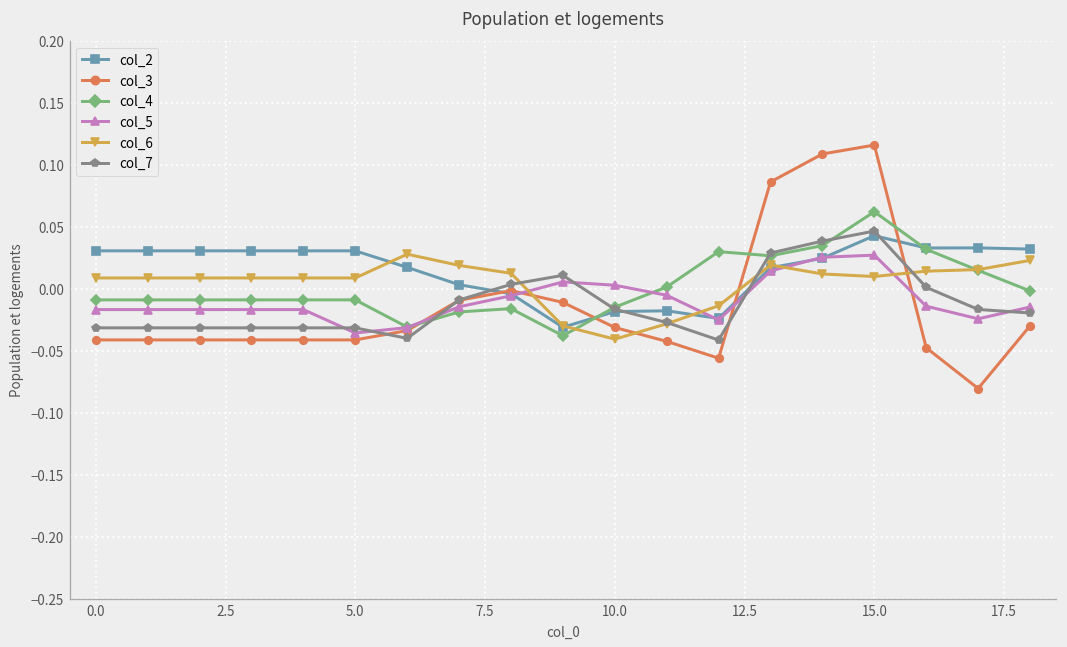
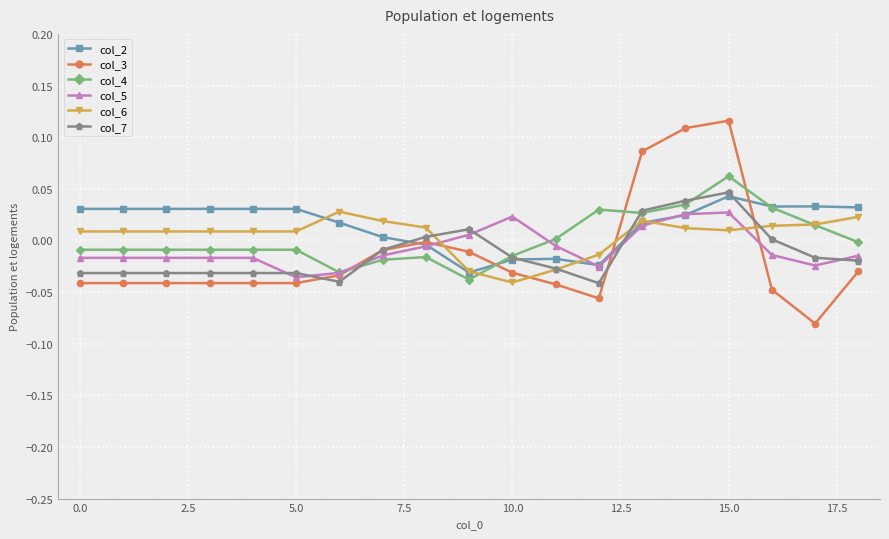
  {
    "col_5": {
      "0.0": -0.017,
      "5.0": -0.036,
-     "10.0": 0.003,
+     "10.0": 0.023,
      "15.0": 0.027
    }
  }
